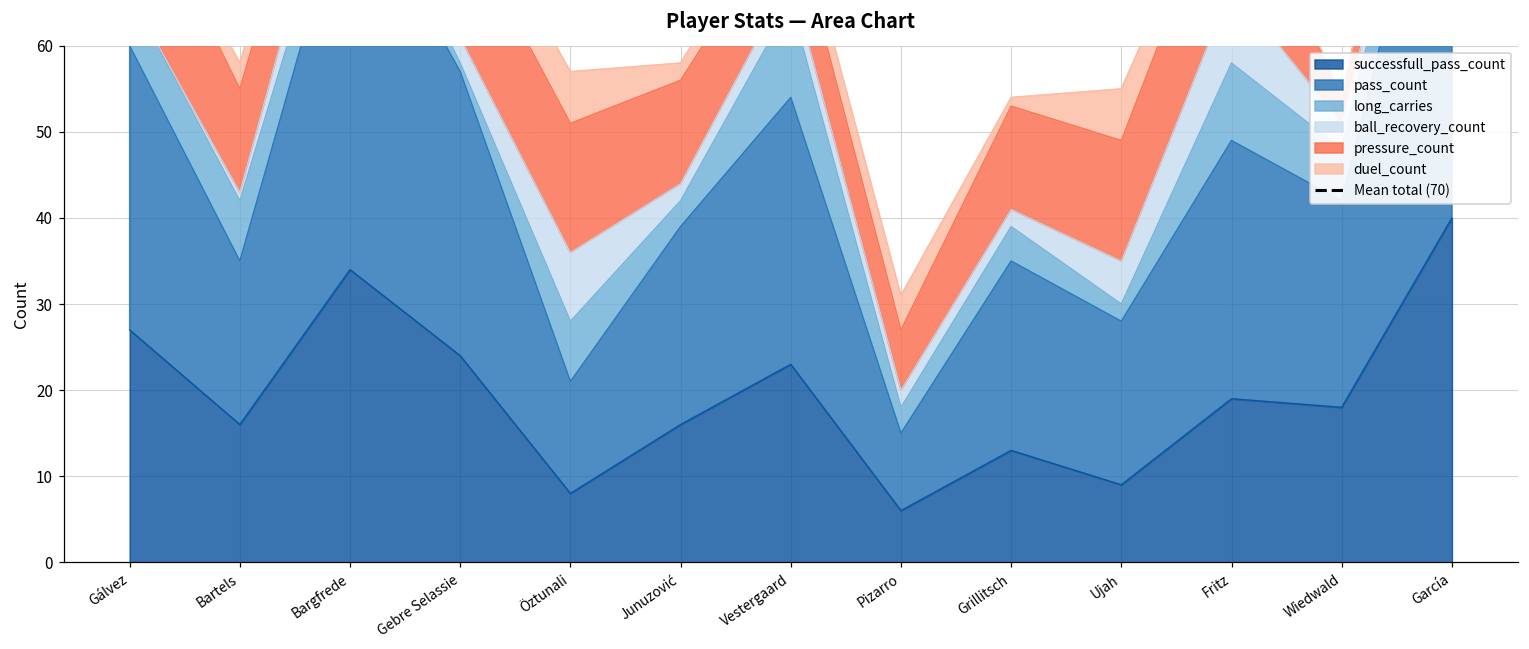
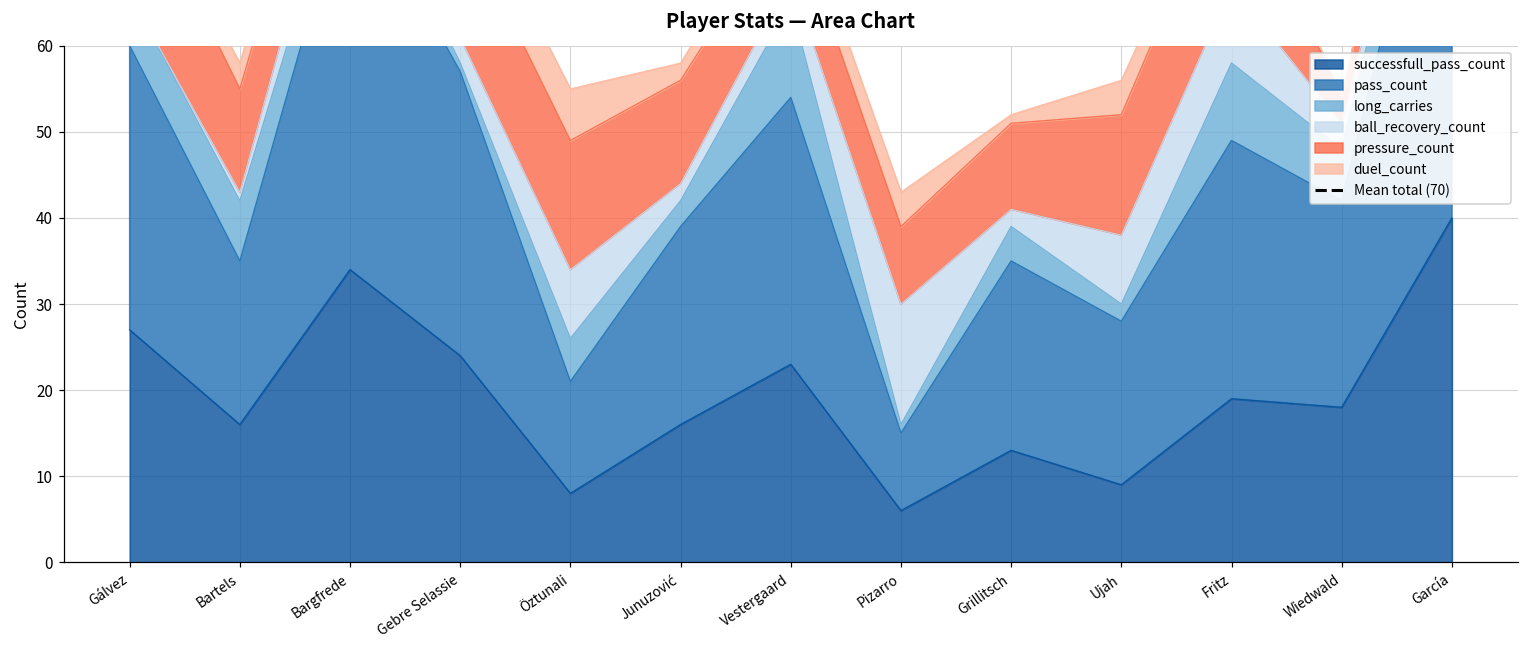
  {
    "long_carries": {
      "Bartels": 7,
      "Gebre Selassie": 1,
-     "Öztunali": 7,
+     "Öztunali": 5,
      "Junuzović": 3,
-     "Pizarro": 3,
+     "Pizarro": 1,
      "Grillitsch": 4,
      "Ujah": 2,
      "Fritz": 9
    },
    "ball_recovery_count": {
      "Bartels": 1,
      "Öztunali": 8,
      "Junuzović": 2,
-     "Pizarro": 2,
+     "Pizarro": 14,
      "Grillitsch": 2,
-     "Ujah": 5
+     "Ujah": 8
    },
    "pressure_count": {
      "Bartels": 12,
      "Öztunali": 15,
      "Junuzović": 12,
-     "Pizarro": 7,
-     "Grillitsch": 12,
+     "Pizarro": 9,
+     "Grillitsch": 10,
      "Ujah": 14
    },
    "duel_count": {
      "Bartels": 3,
      "Öztunali": 6,
      "Junuzović": 2,
      "Pizarro": 4,
      "Grillitsch": 1,
-     "Ujah": 6
+     "Ujah": 4
    }
  }
